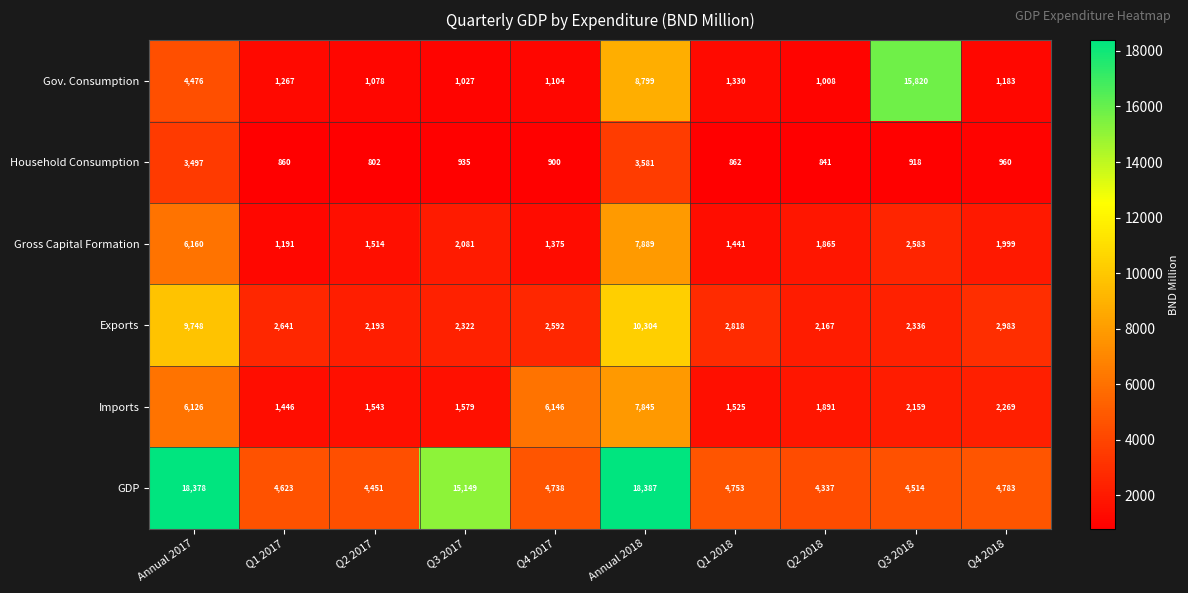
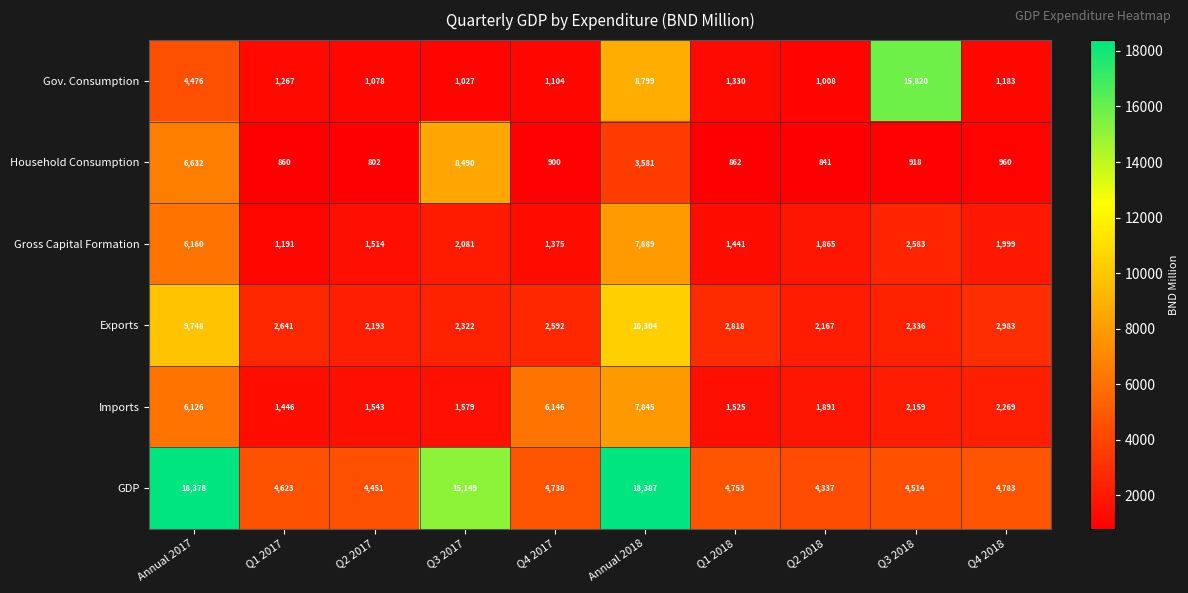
  {
    "Gov. Consumption": {
      "Annual 2017": "4,476",
      "Q1 2017": "1,267",
      "Q2 2017": "1,078",
      "Q3 2017": "1,027",
      "Q4 2017": "1,104",
      "Annual 2018": "8,799",
      "Q1 2018": "1,330",
      "Q2 2018": "1,008",
      "Q3 2018": "15,820",
      "Q4 2018": "1,183"
    },
    "Household Consumption": {
-     "Annual 2017": "3,497",
+     "Annual 2017": "6,632",
      "Q1 2017": "860",
      "Q2 2017": "802",
-     "Q3 2017": "935",
+     "Q3 2017": "8,490",
      "Q4 2017": "900",
      "Annual 2018": "3,581",
      "Q1 2018": "862",
      "Q2 2018": "841",
      "Q3 2018": "918",
      "Q4 2018": "960"
    },
    "Gross Capital Formation": {
      "Annual 2017": "6,160",
      "Q1 2017": "1,191",
      "Q2 2017": "1,514",
      "Q3 2017": "2,081",
      "Q4 2017": "1,375",
      "Annual 2018": "7,889",
      "Q1 2018": "1,441",
      "Q2 2018": "1,865",
      "Q3 2018": "2,583",
      "Q4 2018": "1,999"
    },
    "Exports": {
      "Annual 2017": "9,748",
      "Q1 2017": "2,641",
      "Q2 2017": "2,193",
      "Q3 2017": "2,322",
      "Q4 2017": "2,592",
      "Annual 2018": "10,304",
      "Q1 2018": "2,818",
      "Q2 2018": "2,167",
      "Q3 2018": "2,336",
      "Q4 2018": "2,983"
    },
    "Imports": {
      "Annual 2017": "6,126",
      "Q1 2017": "1,446",
      "Q2 2017": "1,543",
      "Q3 2017": "1,579",
      "Q4 2017": "6,146",
      "Annual 2018": "7,845",
      "Q1 2018": "1,525",
      "Q2 2018": "1,891",
      "Q3 2018": "2,159",
      "Q4 2018": "2,269"
    },
    "GDP": {
      "Annual 2017": "18,378",
      "Q1 2017": "4,623",
      "Q2 2017": "4,451",
      "Q3 2017": "15,149",
      "Q4 2017": "4,738",
      "Annual 2018": "18,387",
      "Q1 2018": "4,753",
      "Q2 2018": "4,337",
      "Q3 2018": "4,514",
      "Q4 2018": "4,783"
    }
  }
